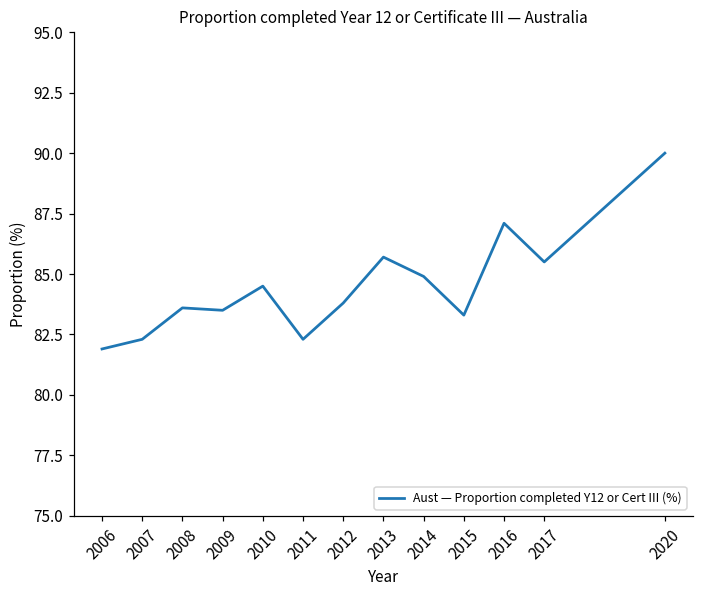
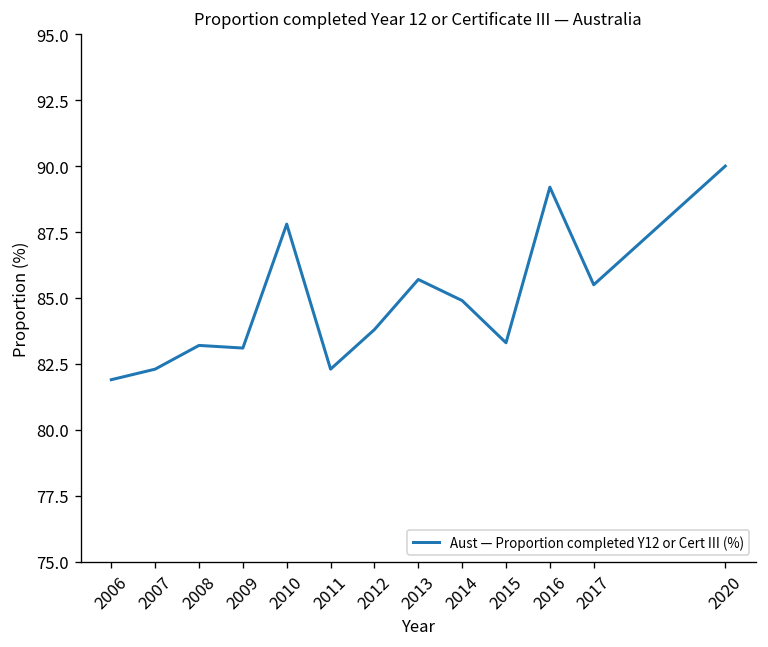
  {
    "2006": 81.9,
    "2007": 82.3,
-   "2008": 83.6,
-   "2009": 83.5,
-   "2010": 84.5,
+   "2008": 83.2,
+   "2009": 83.1,
+   "2010": 87.8,
    "2011": 82.3,
    "2012": 83.8,
    "2013": 85.7,
    "2014": 84.9,
    "2015": 83.3,
-   "2016": 87.1,
+   "2016": 89.2,
    "2017": 85.5,
    "2020": 90.0
  }
